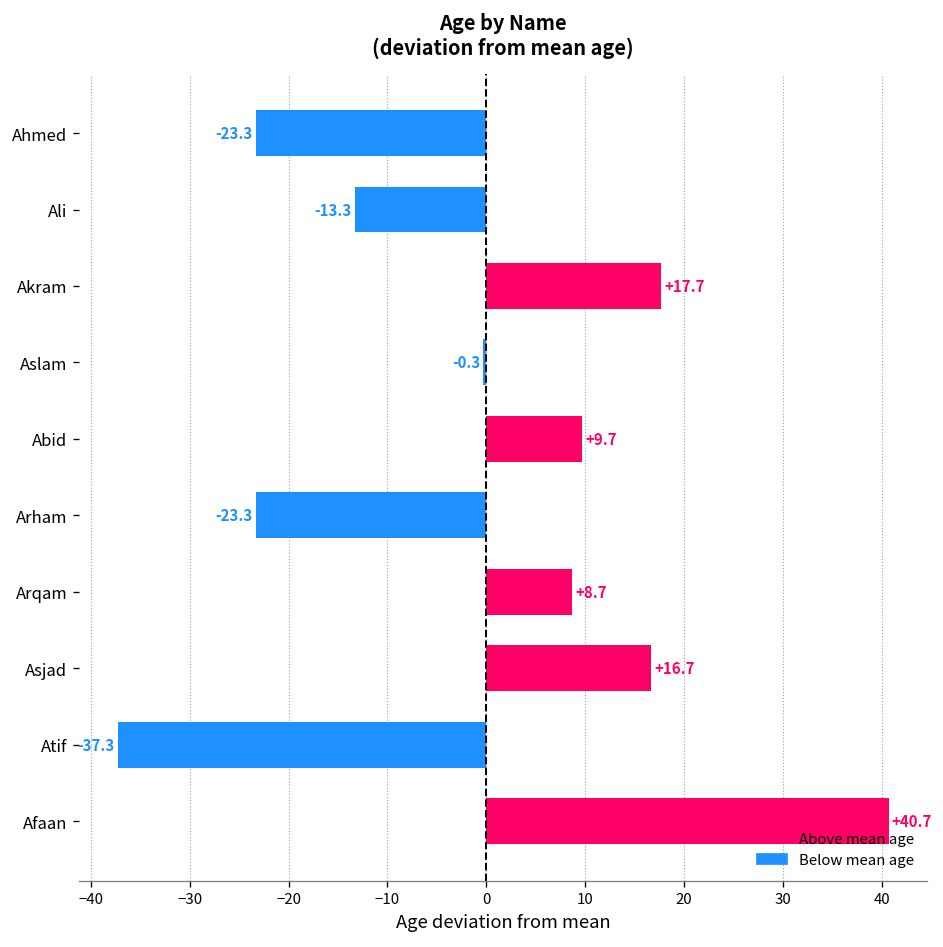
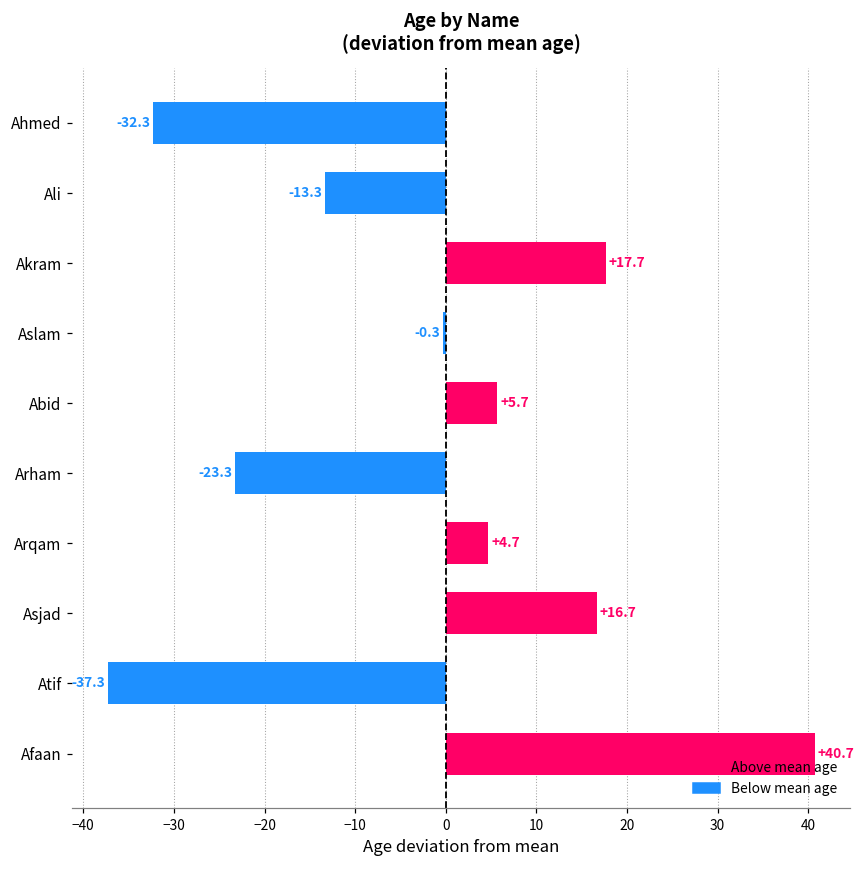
  {
-   "Ahmed": "-23.3",
+   "Ahmed": "-32.3",
    "Ali": "-13.3",
    "Akram": "+17.7",
    "Aslam": "-0.3",
-   "Abid": "+9.7",
+   "Abid": "+5.7",
    "Arham": "-23.3",
-   "Arqam": "+8.7",
+   "Arqam": "+4.7",
    "Asjad": "+16.7",
    "Atif": "-37.3",
    "Afaan": "+40.7"
  }
